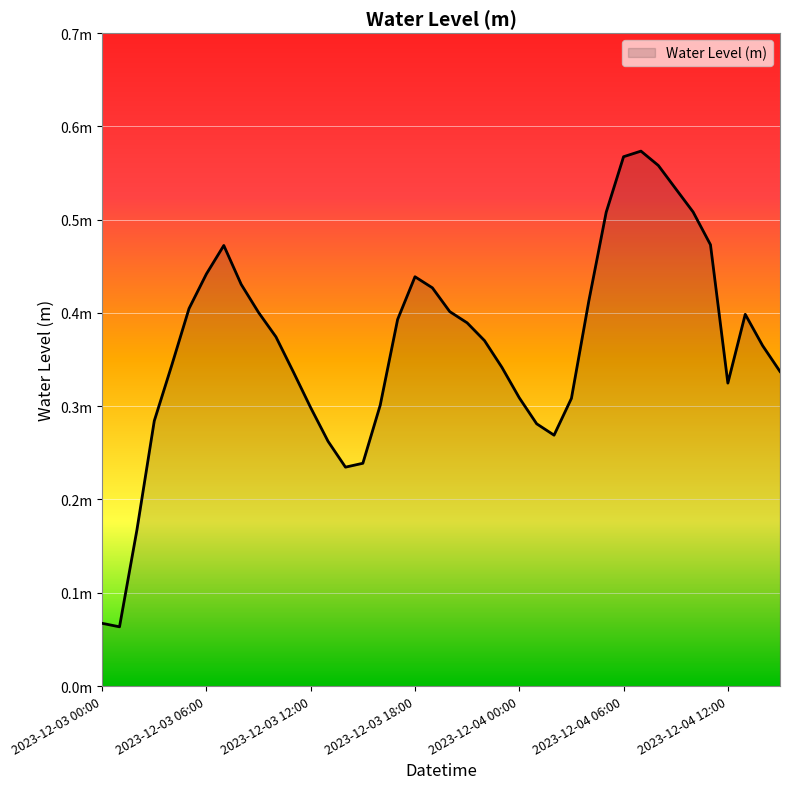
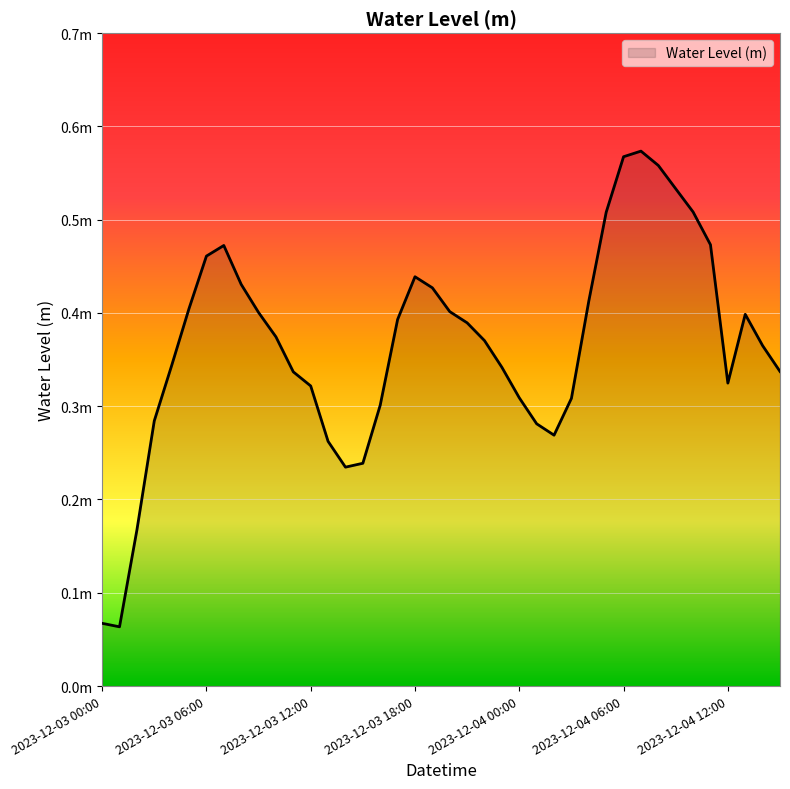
  {
    "2023-12-03 00:00": "0.07m",
-   "2023-12-03 06:00": "0.44m",
-   "2023-12-03 12:00": "0.30m",
+   "2023-12-03 06:00": "0.46m",
+   "2023-12-03 12:00": "0.32m",
    "2023-12-03 18:00": "0.44m",
    "2023-12-04 00:00": "0.31m",
    "2023-12-04 06:00": "0.57m",
    "2023-12-04 12:00": "0.32m"
  }
